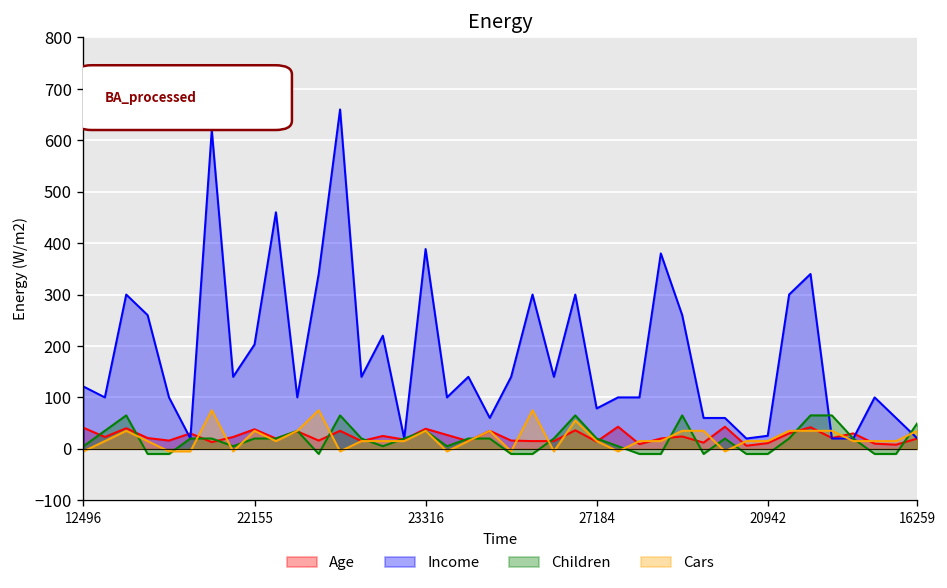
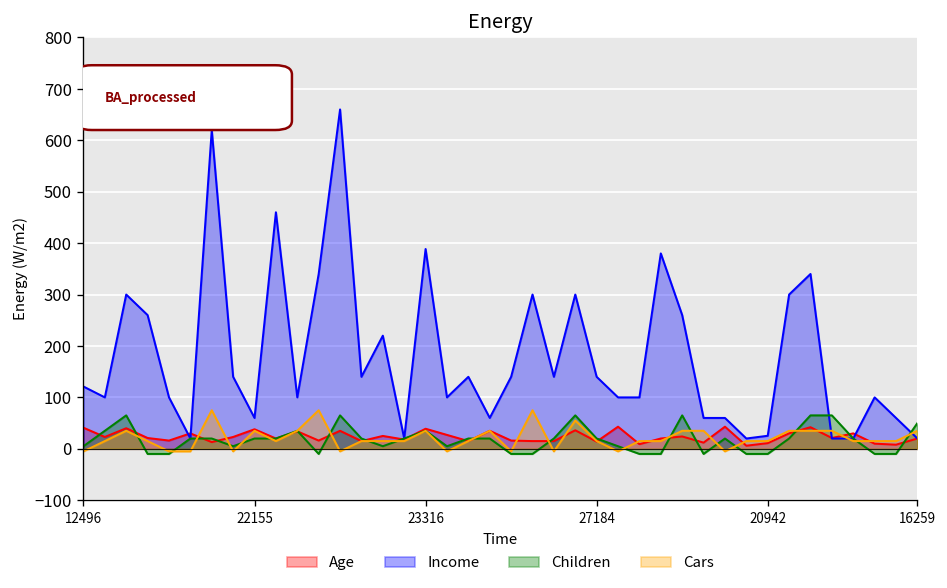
  {
    "Age": {
      "12496": 40
    },
    "Income": {
      "12496": 120,
-     "22155": 200,
+     "22155": 60,
      "23316": 390,
-     "27184": 80,
+     "27184": 140,
      "20942": 30
    }
  }
